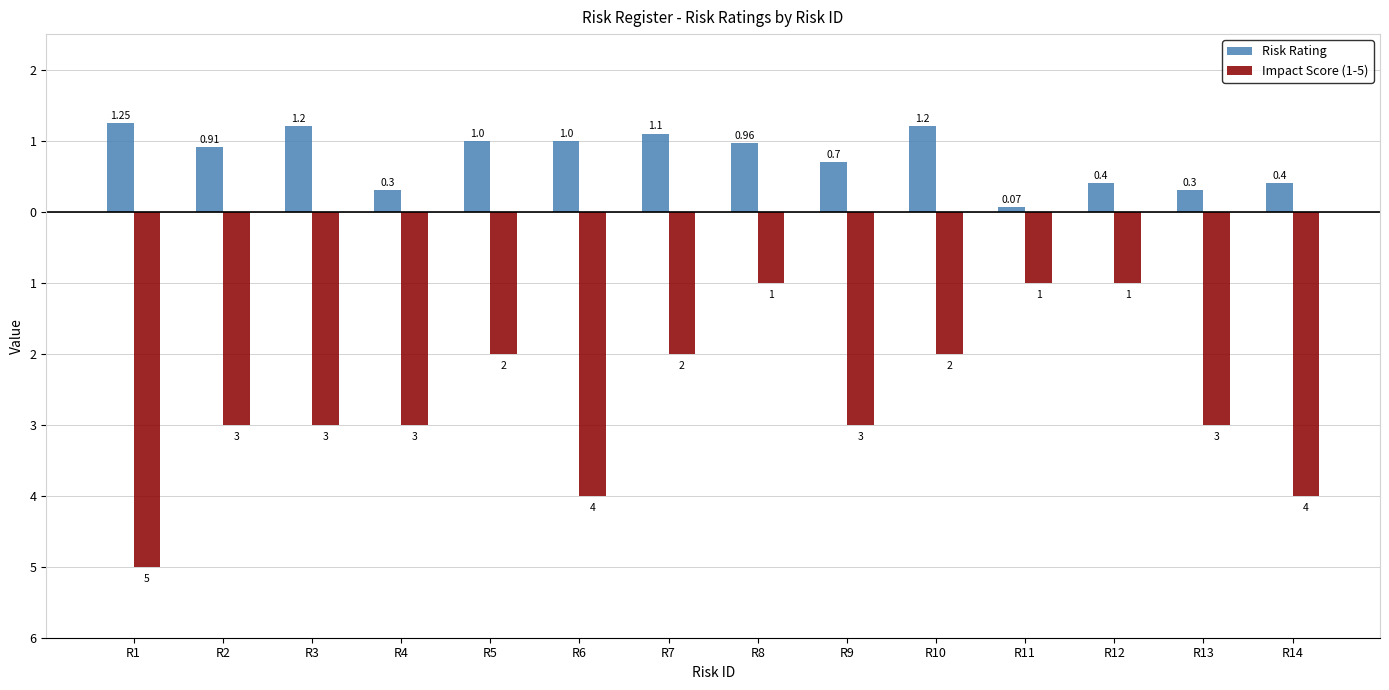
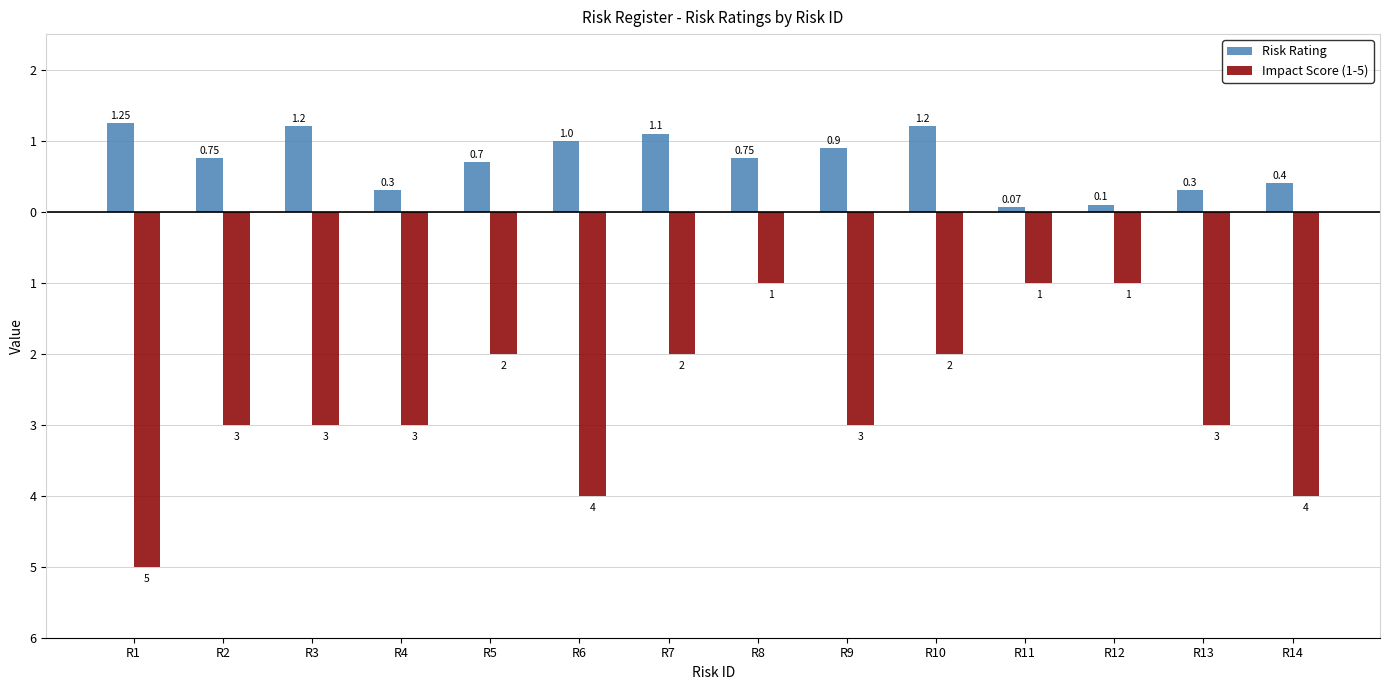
  {
    "Risk Rating": {
      "R1": 1.25,
-     "R2": 0.91,
+     "R2": 0.75,
      "R3": 1.2,
      "R4": 0.3,
-     "R5": 1.0,
+     "R5": 0.7,
      "R6": 1.0,
      "R7": 1.1,
-     "R8": 0.96,
-     "R9": 0.7,
+     "R8": 0.75,
+     "R9": 0.9,
      "R10": 1.2,
      "R11": 0.07,
-     "R12": 0.4,
+     "R12": 0.1,
      "R13": 0.3,
      "R14": 0.4
    }
  }
